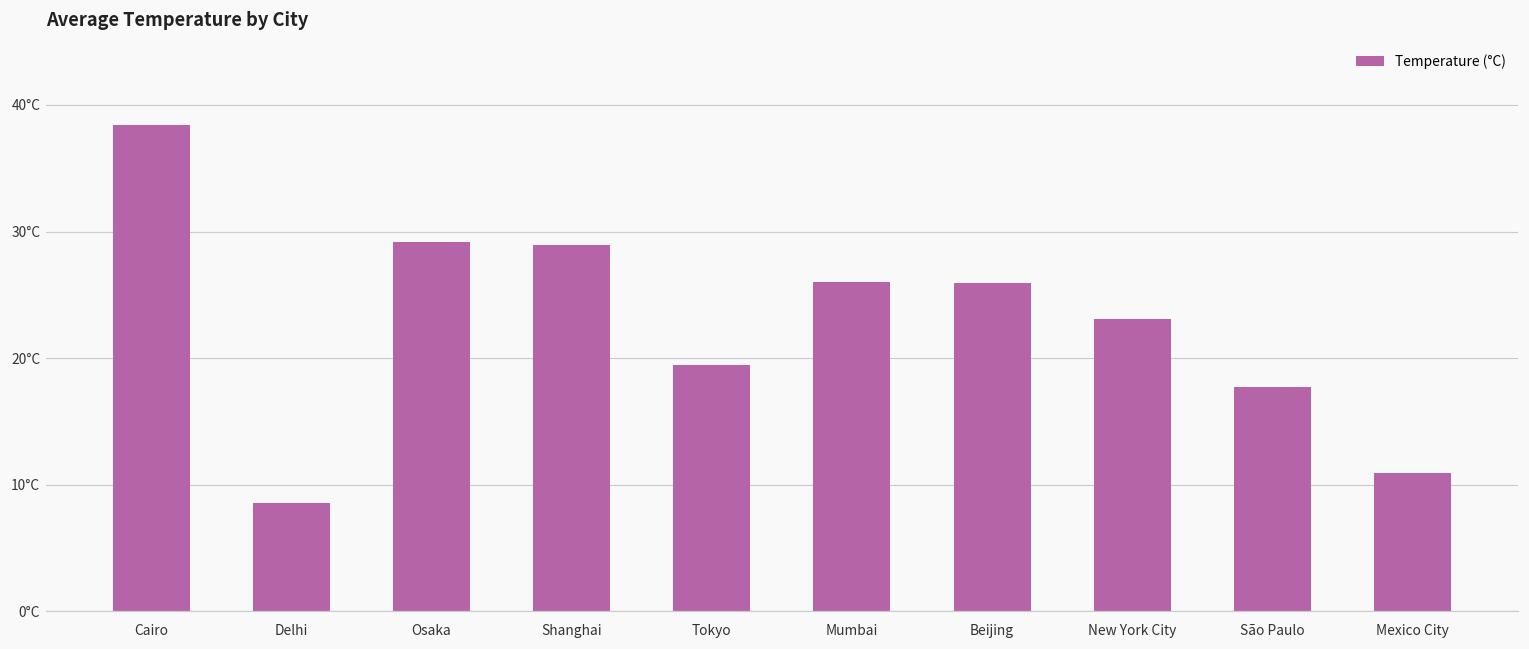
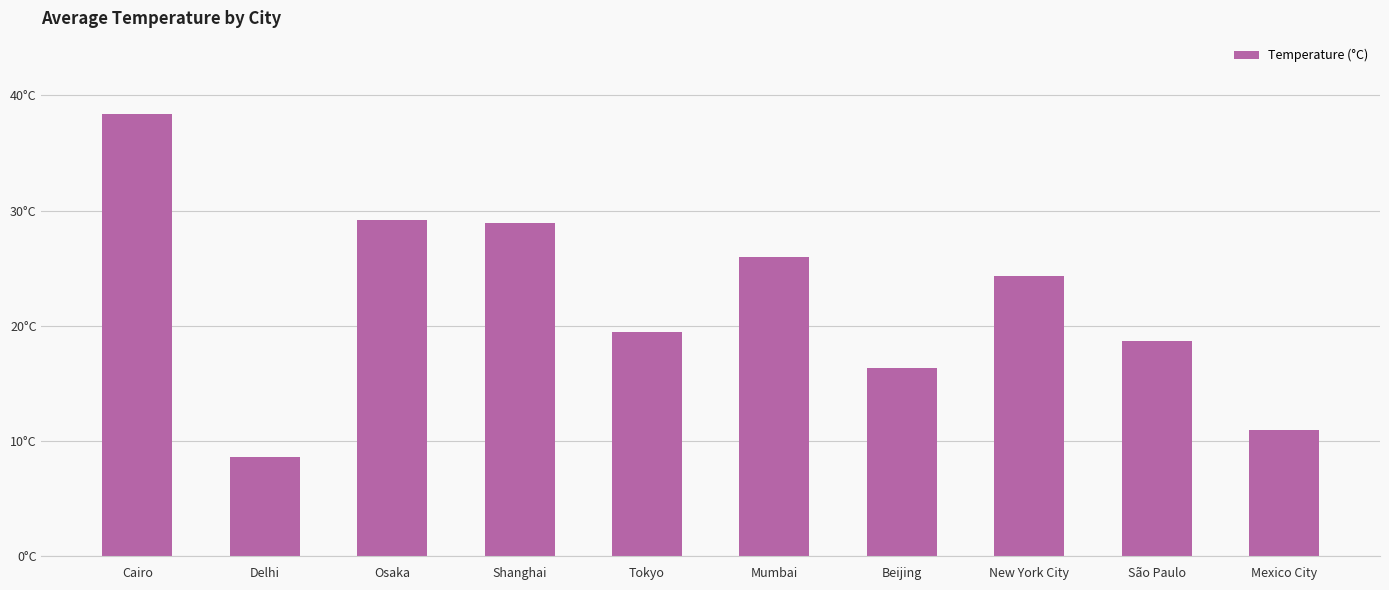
  {
    "Cairo": "38.4°C",
    "Delhi": "8.6°C",
    "Osaka": "29.2°C",
    "Shanghai": "28.9°C",
    "Tokyo": "19.5°C",
    "Mumbai": "26.0°C",
-   "Beijing": "25.9°C",
-   "New York City": "23.1°C",
-   "São Paulo": "17.7°C",
+   "Beijing": "16.3°C",
+   "New York City": "24.3°C",
+   "São Paulo": "18.7°C",
    "Mexico City": "10.9°C"
  }
